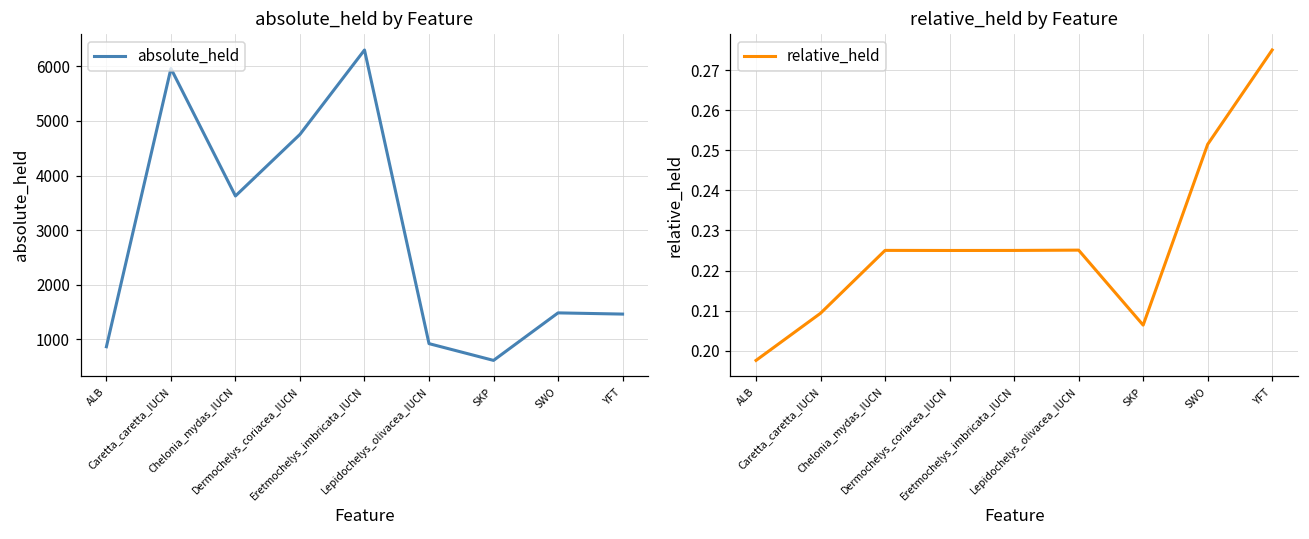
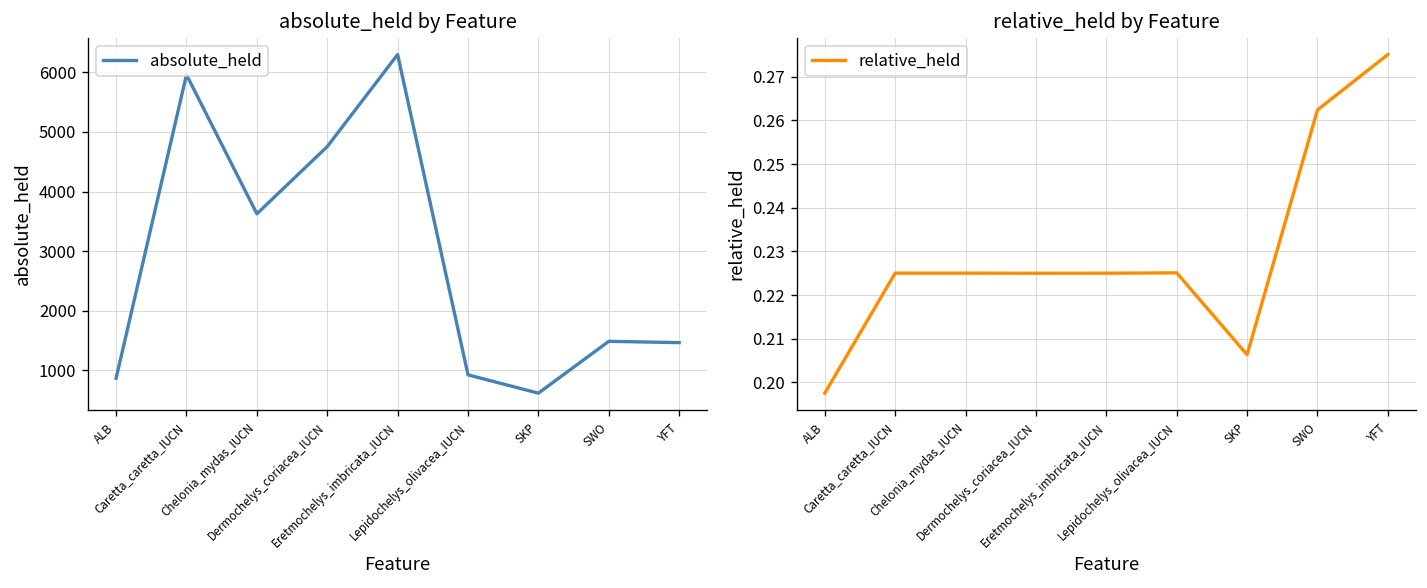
  {
    "absolute_held by Feature": {
      "ALB": 900,
      "Chelonia_mydas_IUCN": 3600,
      "Dermochelys_coriacea_IUCN": 4800,
      "Eretmochelys_imbricata_IUCN": 6300,
      "Lepidochelys_olivacea_IUCN": 900,
      "SKP": 600,
      "SWO": 1500,
      "YFT": 1500
    },
    "relative_held by Feature": {
      "ALB": 0.198,
-     "Caretta_caretta_IUCN": 0.209,
+     "Caretta_caretta_IUCN": 0.225,
      "Chelonia_mydas_IUCN": 0.225,
      "Dermochelys_coriacea_IUCN": 0.225,
      "Eretmochelys_imbricata_IUCN": 0.225,
      "Lepidochelys_olivacea_IUCN": 0.225,
      "SKP": 0.206,
-     "SWO": 0.252,
+     "SWO": 0.262,
      "YFT": 0.275
    }
  }
